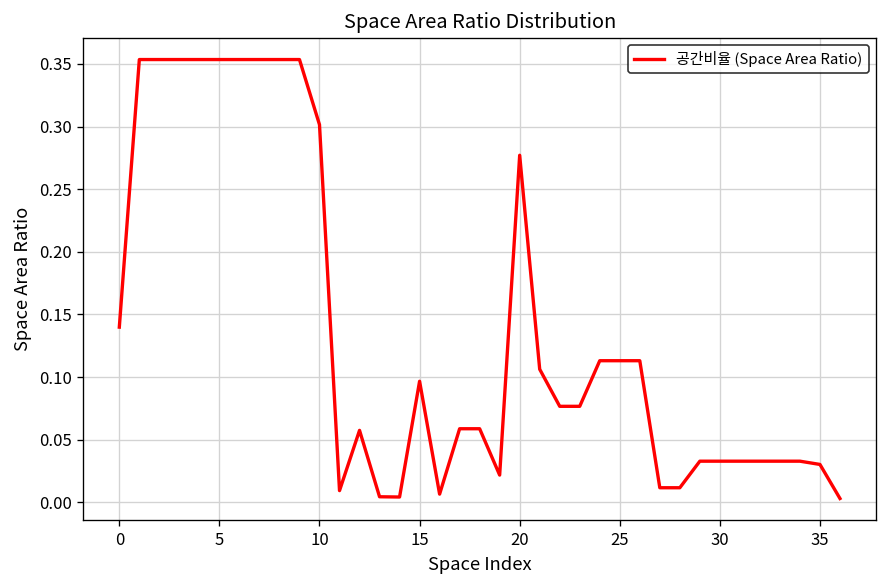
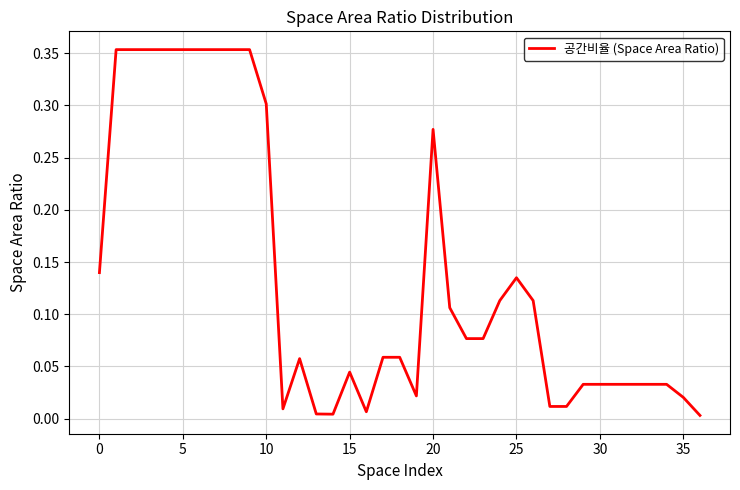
  {
    "0": 0.140,
    "5": 0.354,
    "10": 0.302,
-   "15": 0.097,
+   "15": 0.045,
    "20": 0.277,
-   "25": 0.113,
+   "25": 0.135,
    "30": 0.033,
-   "35": 0.030
+   "35": 0.020
  }
